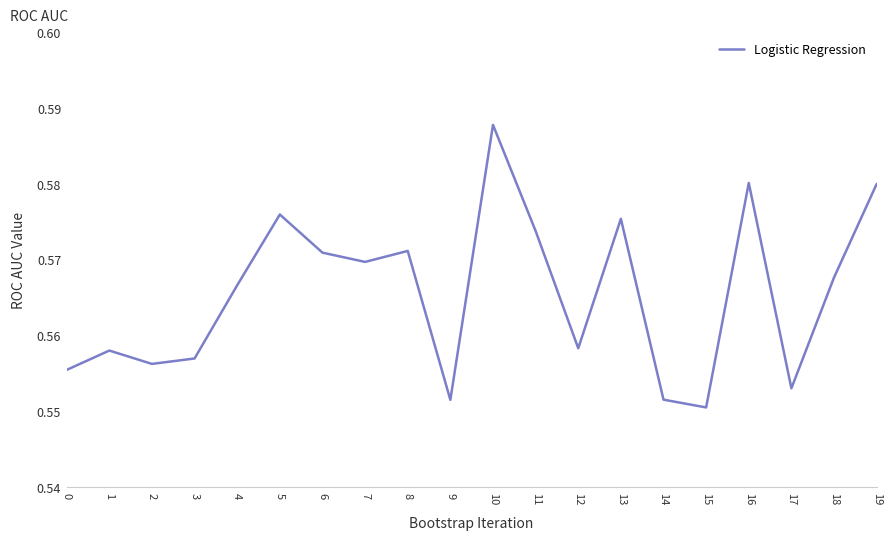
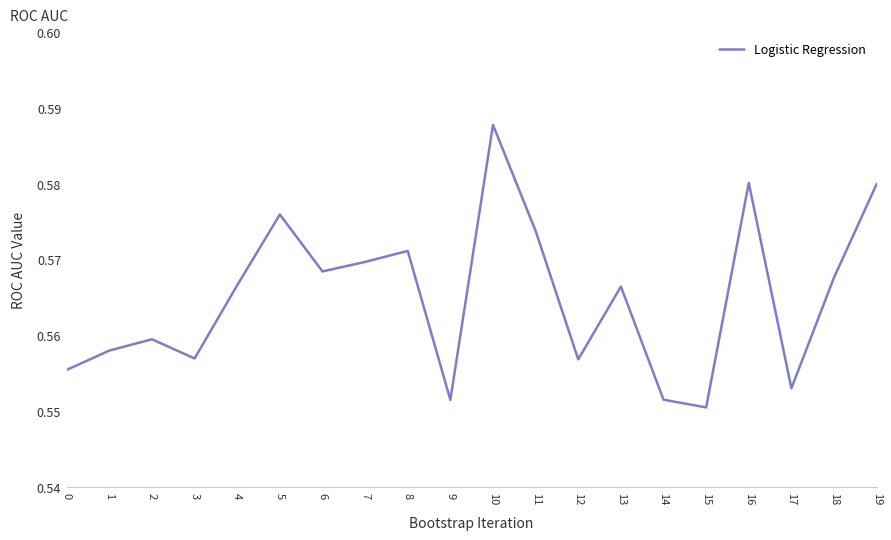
  {
    "0": 0.555,
    "1": 0.558,
-   "2": 0.556,
+   "2": 0.559,
    "3": 0.557,
    "4": 0.567,
    "5": 0.576,
-   "6": 0.571,
+   "6": 0.568,
    "7": 0.570,
    "8": 0.571,
    "9": 0.551,
    "10": 0.588,
    "11": 0.574,
-   "12": 0.558,
-   "13": 0.575,
+   "12": 0.557,
+   "13": 0.566,
    "14": 0.552,
    "15": 0.550,
    "16": 0.580,
    "17": 0.553,
    "18": 0.568,
    "19": 0.580
  }
